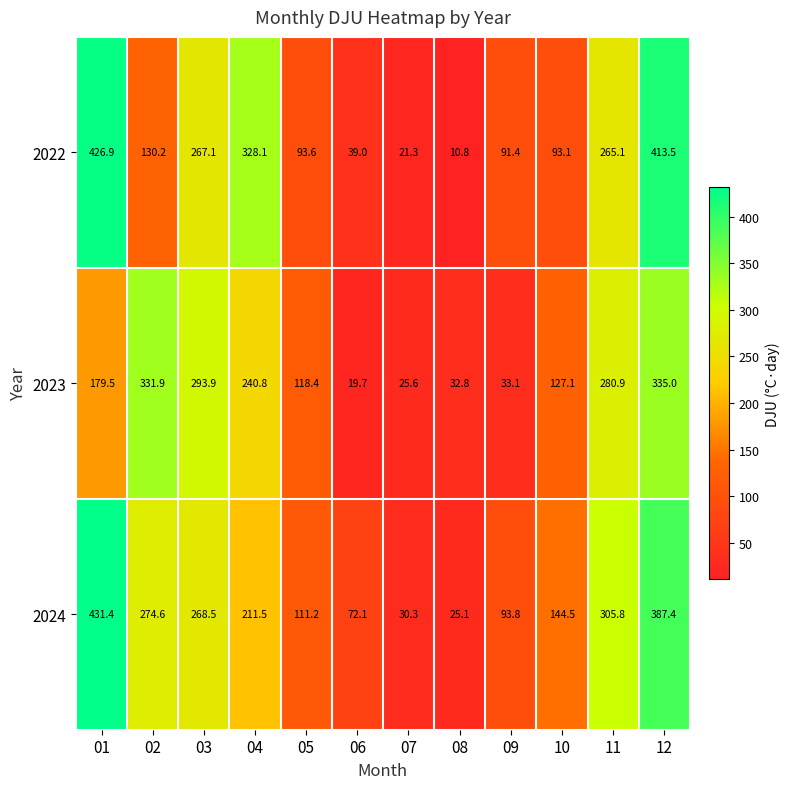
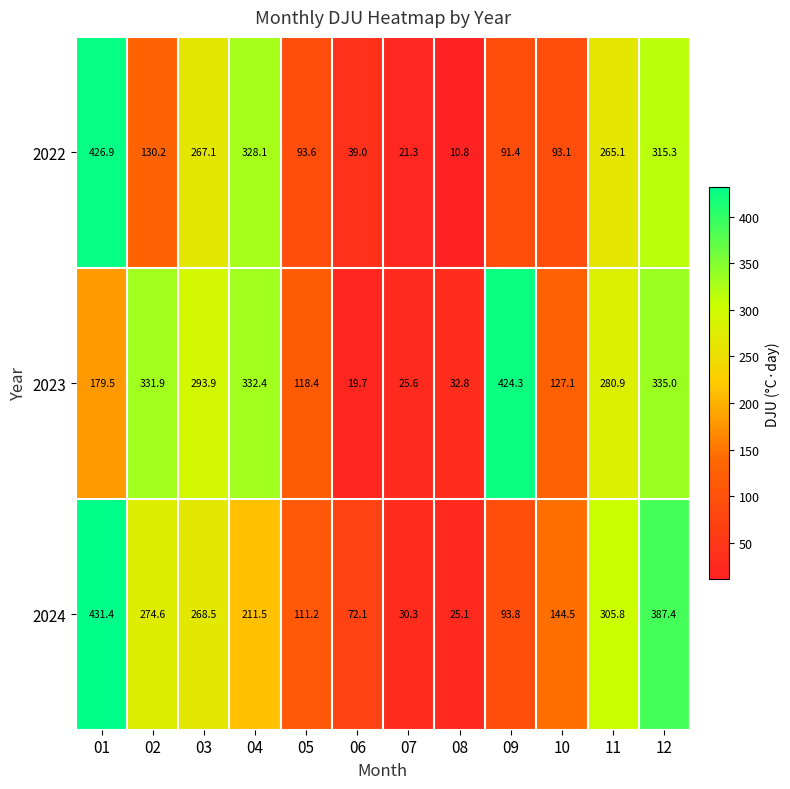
  {
    "2022": {
      "01": 426.9,
      "02": 130.2,
      "03": 267.1,
      "04": 328.1,
      "05": 93.6,
      "06": 39.0,
      "07": 21.3,
      "08": 10.8,
      "09": 91.4,
      "10": 93.1,
      "11": 265.1,
-     "12": 413.5
+     "12": 315.3
    },
    "2023": {
      "01": 179.5,
      "02": 331.9,
      "03": 293.9,
-     "04": 240.8,
+     "04": 332.4,
      "05": 118.4,
      "06": 19.7,
      "07": 25.6,
      "08": 32.8,
-     "09": 33.1,
+     "09": 424.3,
      "10": 127.1,
      "11": 280.9,
      "12": 335.0
    },
    "2024": {
      "01": 431.4,
      "02": 274.6,
      "03": 268.5,
      "04": 211.5,
      "05": 111.2,
      "06": 72.1,
      "07": 30.3,
      "08": 25.1,
      "09": 93.8,
      "10": 144.5,
      "11": 305.8,
      "12": 387.4
    }
  }
